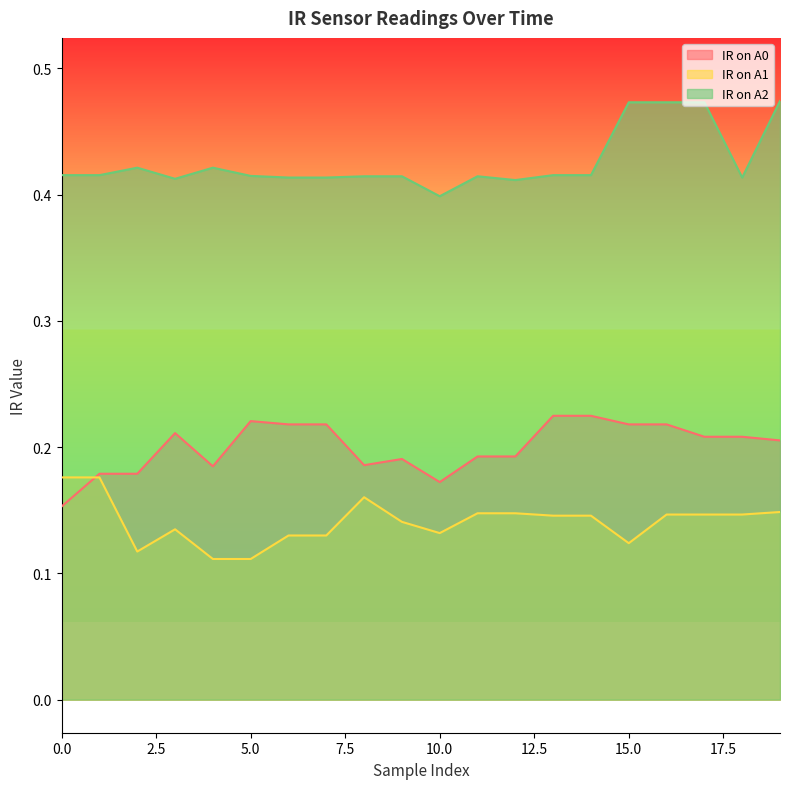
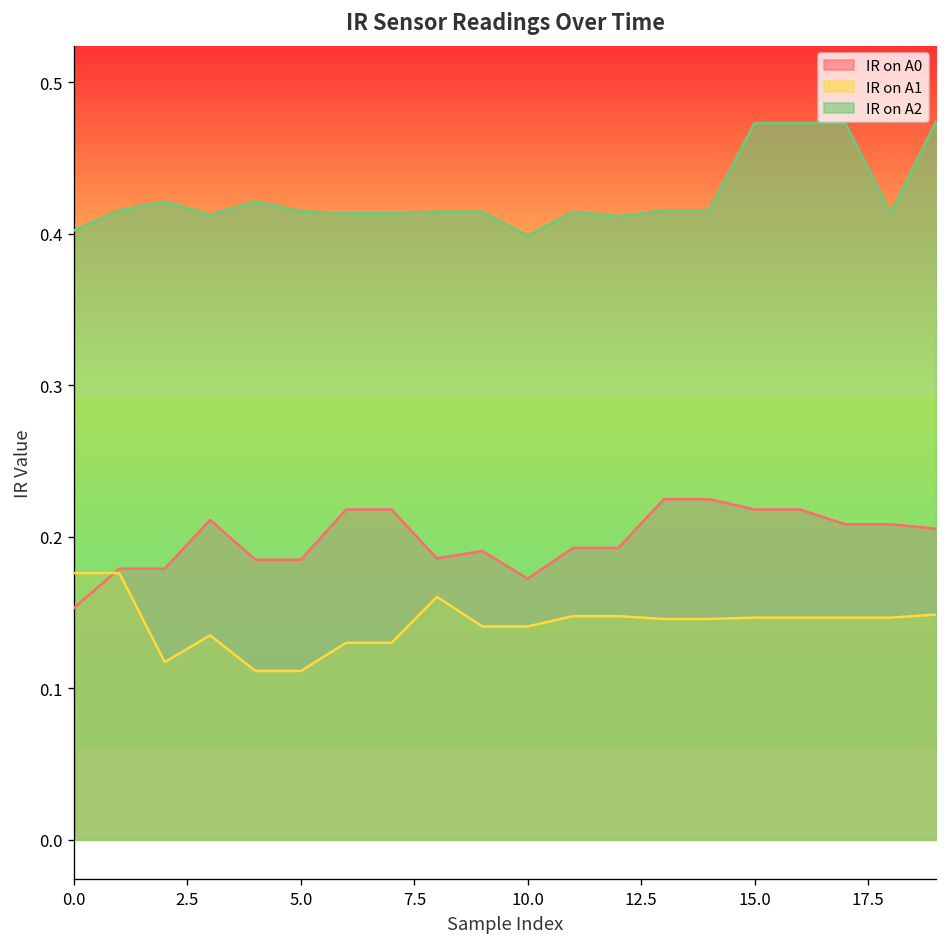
  {
    "IR on A0": {
      "0.0": 0.153,
-     "5.0": 0.221,
+     "5.0": 0.185,
      "10.0": 0.172,
      "15.0": 0.218
    },
    "IR on A1": {
      "0.0": 0.176,
      "5.0": 0.111,
-     "10.0": 0.132,
-     "15.0": 0.124
+     "10.0": 0.141,
+     "15.0": 0.147
    },
    "IR on A2": {
-     "0.0": 0.415,
+     "0.0": 0.402,
      "5.0": 0.415,
      "10.0": 0.399,
      "15.0": 0.473
    }
  }
